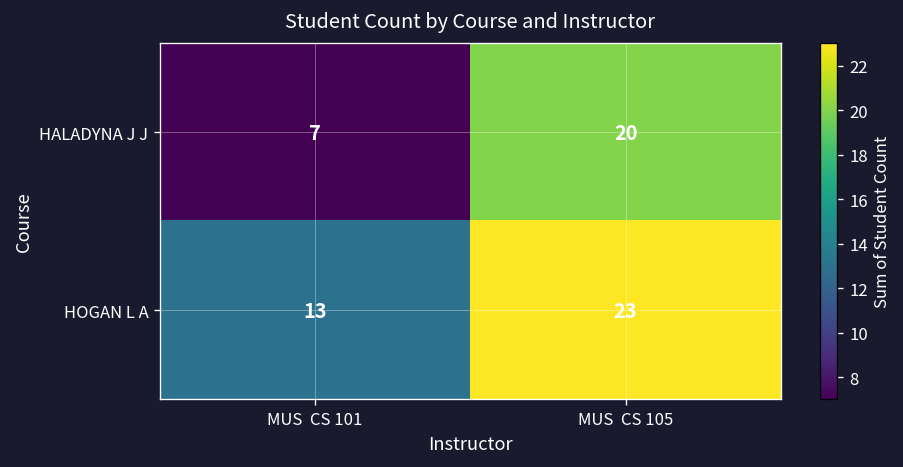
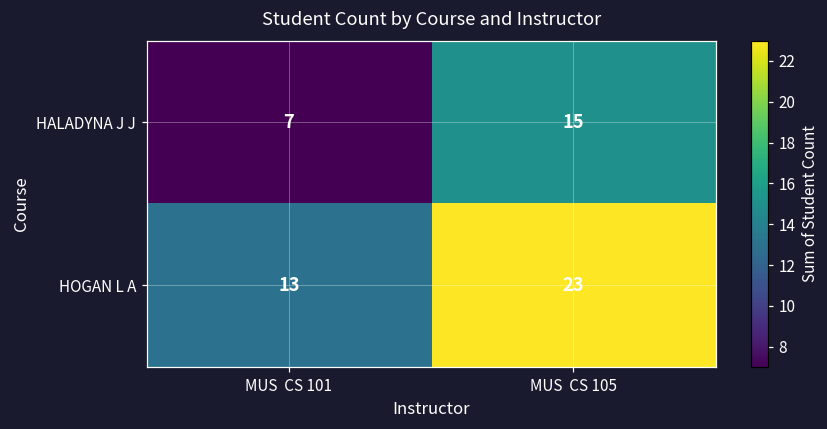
  {
    "HALADYNA J J": {
      "MUS CS 101": 7,
-     "MUS CS 105": 20
+     "MUS CS 105": 15
    },
    "HOGAN L A": {
      "MUS CS 101": 13,
      "MUS CS 105": 23
    }
  }
